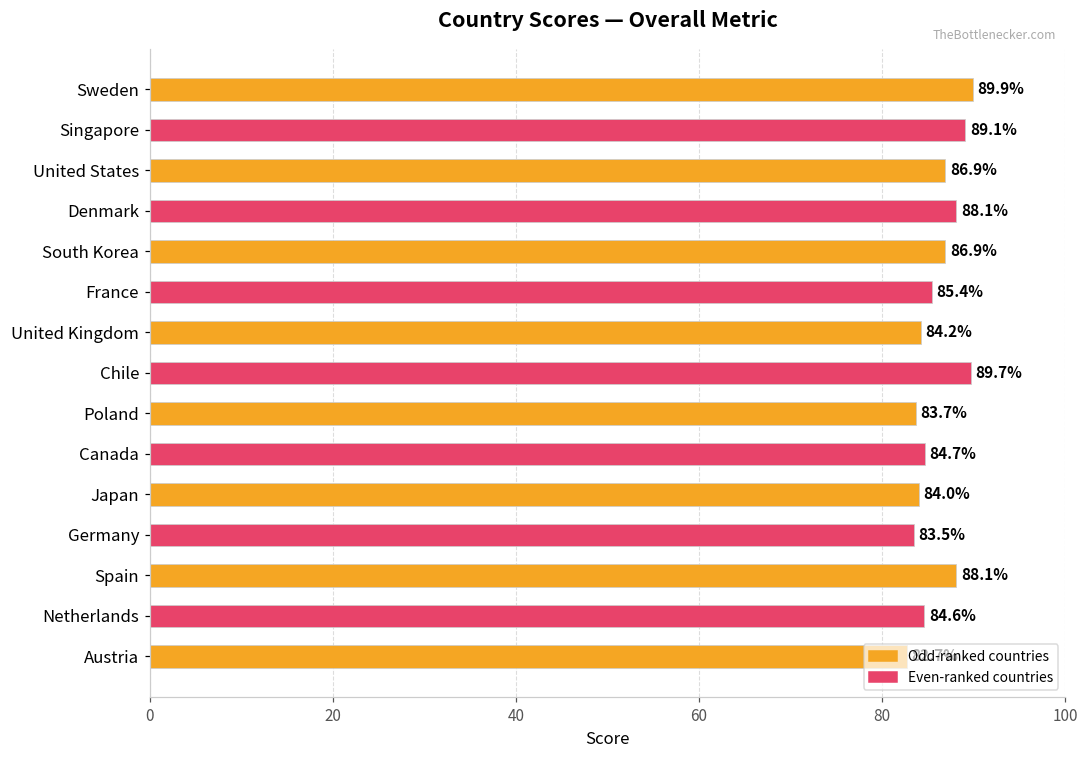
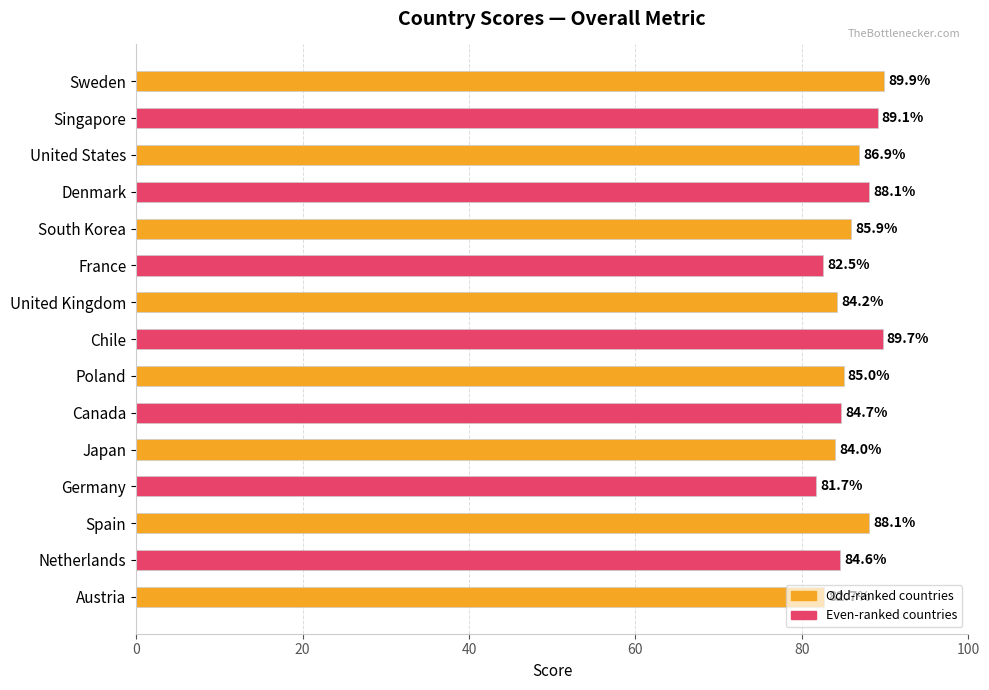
  {
    "Sweden": "89.9%",
    "Singapore": "89.1%",
    "United States": "86.9%",
    "Denmark": "88.1%",
-   "South Korea": "86.9%",
-   "France": "85.4%",
+   "South Korea": "85.9%",
+   "France": "82.5%",
    "United Kingdom": "84.2%",
    "Chile": "89.7%",
-   "Poland": "83.7%",
+   "Poland": "85.0%",
    "Canada": "84.7%",
    "Japan": "84.0%",
-   "Germany": "83.5%",
+   "Germany": "81.7%",
    "Spain": "88.1%",
    "Netherlands": "84.6%"
  }
